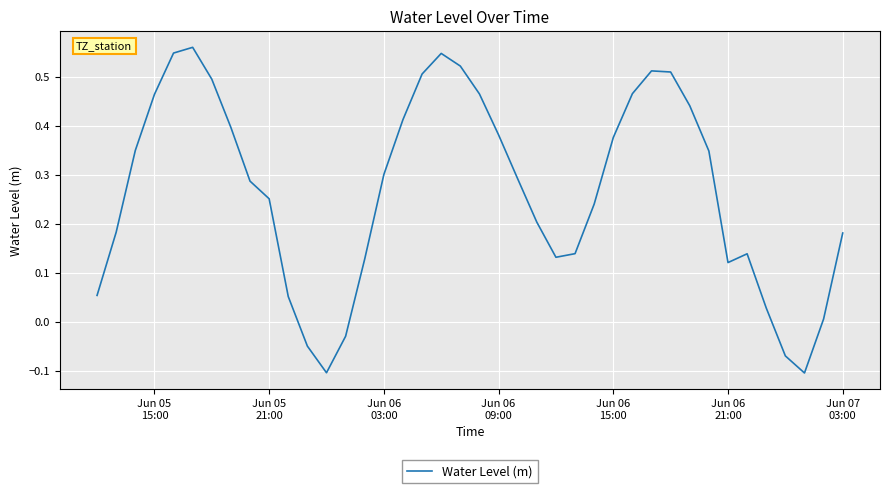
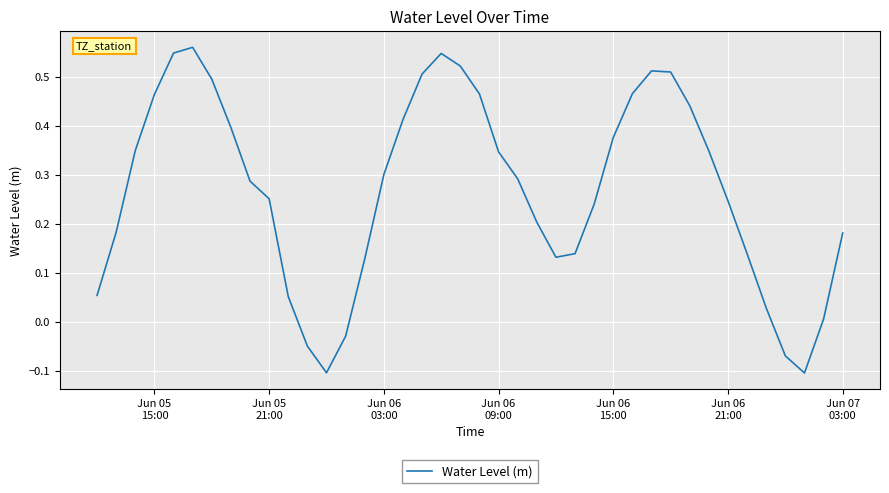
  {
    "Jun 05 15:00": 0.46,
    "Jun 05 21:00": 0.25,
    "Jun 06 03:00": 0.30,
-   "Jun 06 09:00": 0.38,
+   "Jun 06 09:00": 0.35,
    "Jun 06 15:00": 0.38,
-   "Jun 06 21:00": 0.12,
+   "Jun 06 21:00": 0.25,
    "Jun 07 03:00": 0.18
  }
